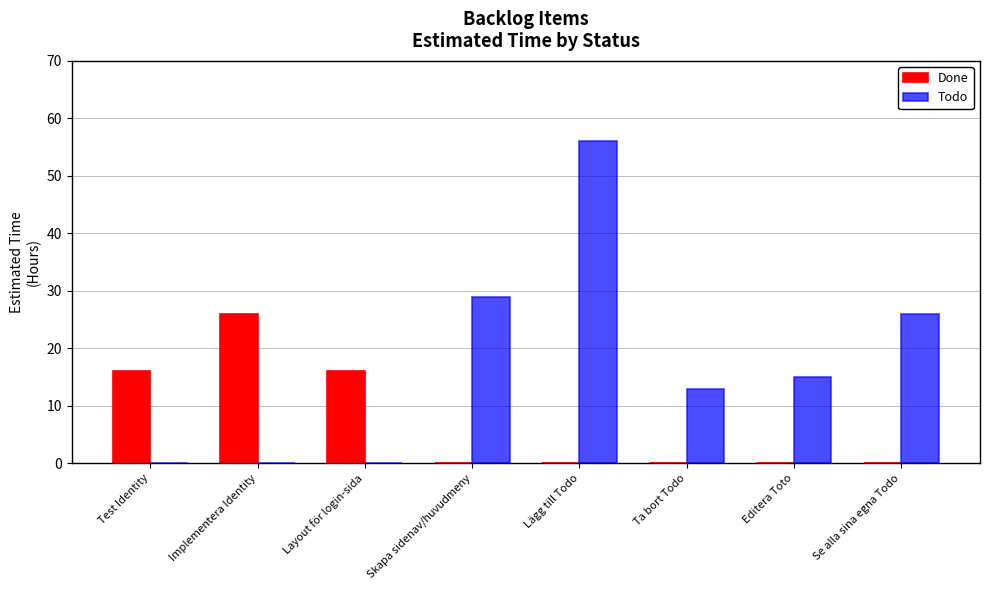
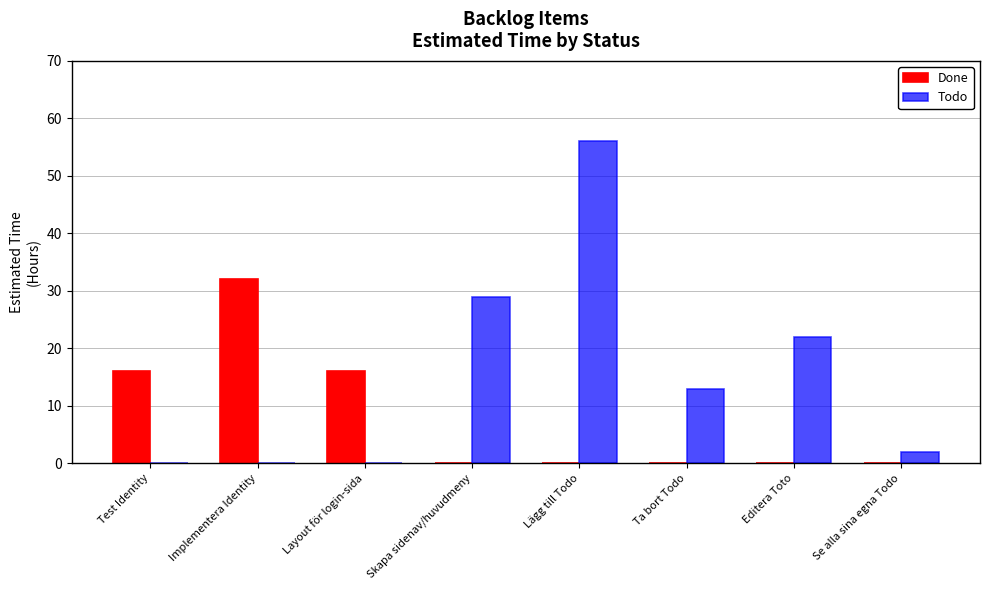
  {
    "Done": {
      "Test Identity": 16,
-     "Implementera Identity": 26,
+     "Implementera Identity": 32,
      "Layout för login-sida": 16,
      "Skapa sidenav/huvudmeny": 0,
      "Lägg till Todo": 0,
      "Ta bort Todo": 0,
      "Editera Toto": 0,
      "Se alla sina egna Todo": 0
    },
    "Todo": {
      "Test Identity": 0,
      "Implementera Identity": 0,
      "Layout för login-sida": 0,
      "Skapa sidenav/huvudmeny": 29,
      "Lägg till Todo": 56,
      "Ta bort Todo": 13,
-     "Editera Toto": 15,
-     "Se alla sina egna Todo": 26
+     "Editera Toto": 22,
+     "Se alla sina egna Todo": 2
    }
  }
